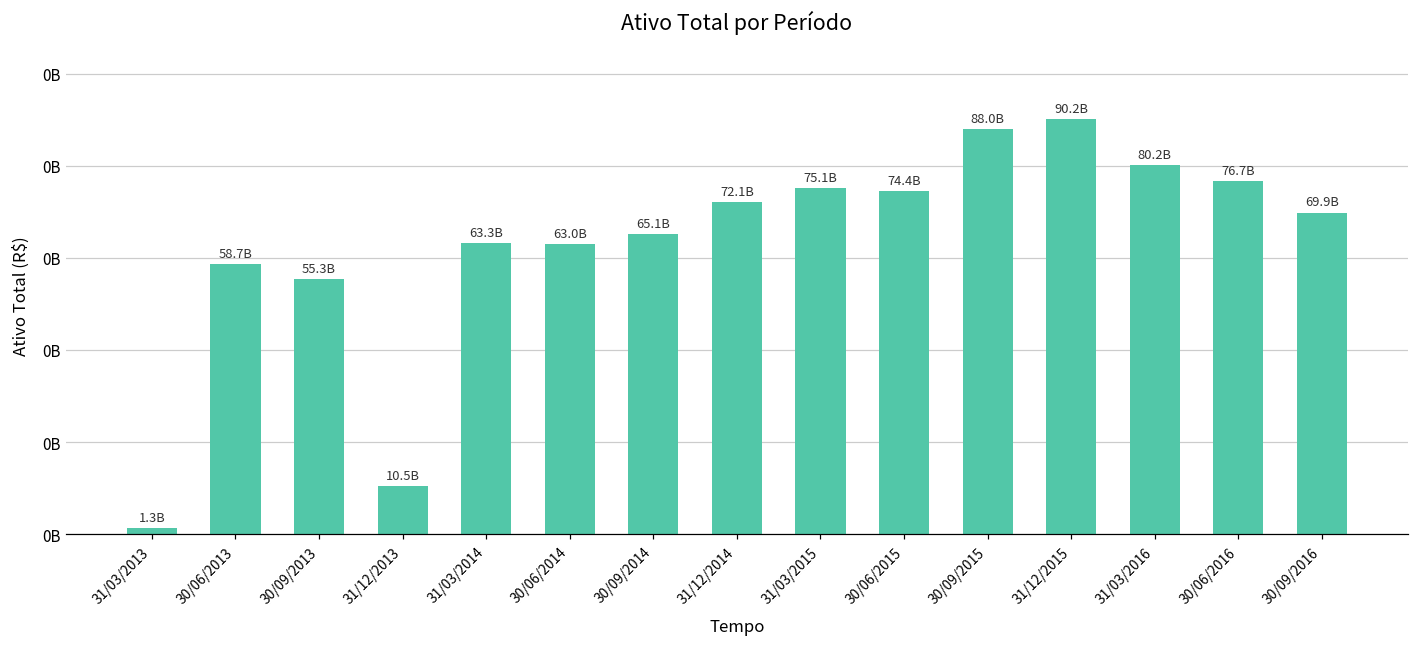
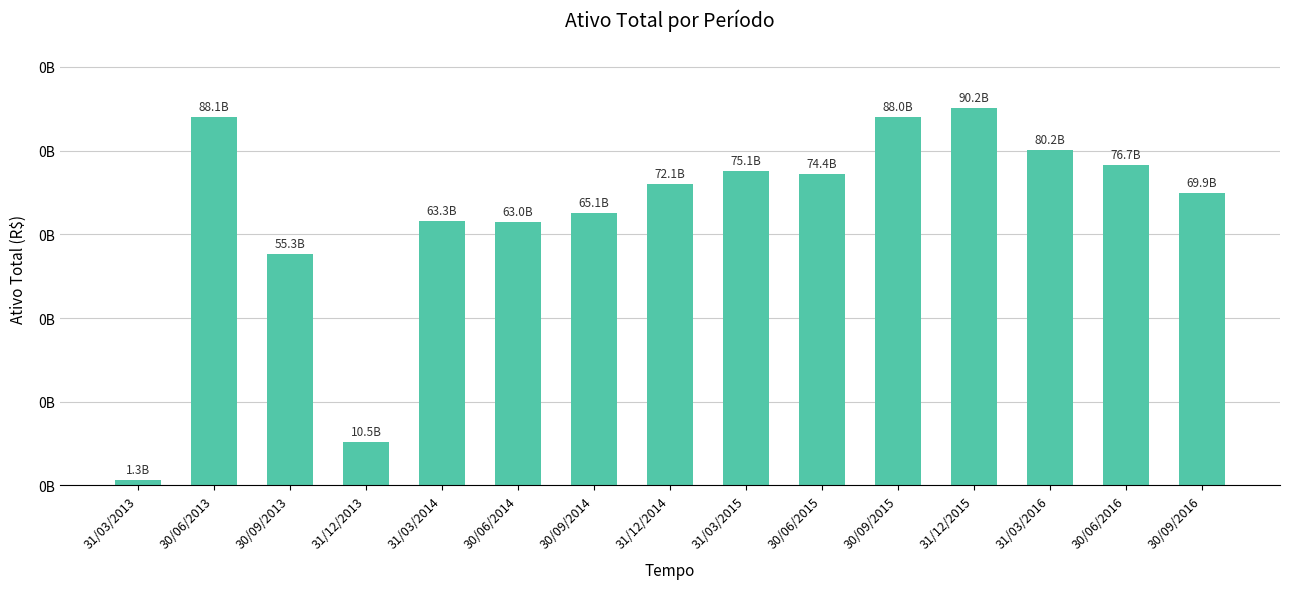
  {
    "31/03/2013": "1.3B",
-   "30/06/2013": "58.7B",
+   "30/06/2013": "88.1B",
    "30/09/2013": "55.3B",
    "31/12/2013": "10.5B",
    "31/03/2014": "63.3B",
    "30/06/2014": "63.0B",
    "30/09/2014": "65.1B",
    "31/12/2014": "72.1B",
    "31/03/2015": "75.1B",
    "30/06/2015": "74.4B",
    "30/09/2015": "88.0B",
    "31/12/2015": "90.2B",
    "31/03/2016": "80.2B",
    "30/06/2016": "76.7B",
    "30/09/2016": "69.9B"
  }
